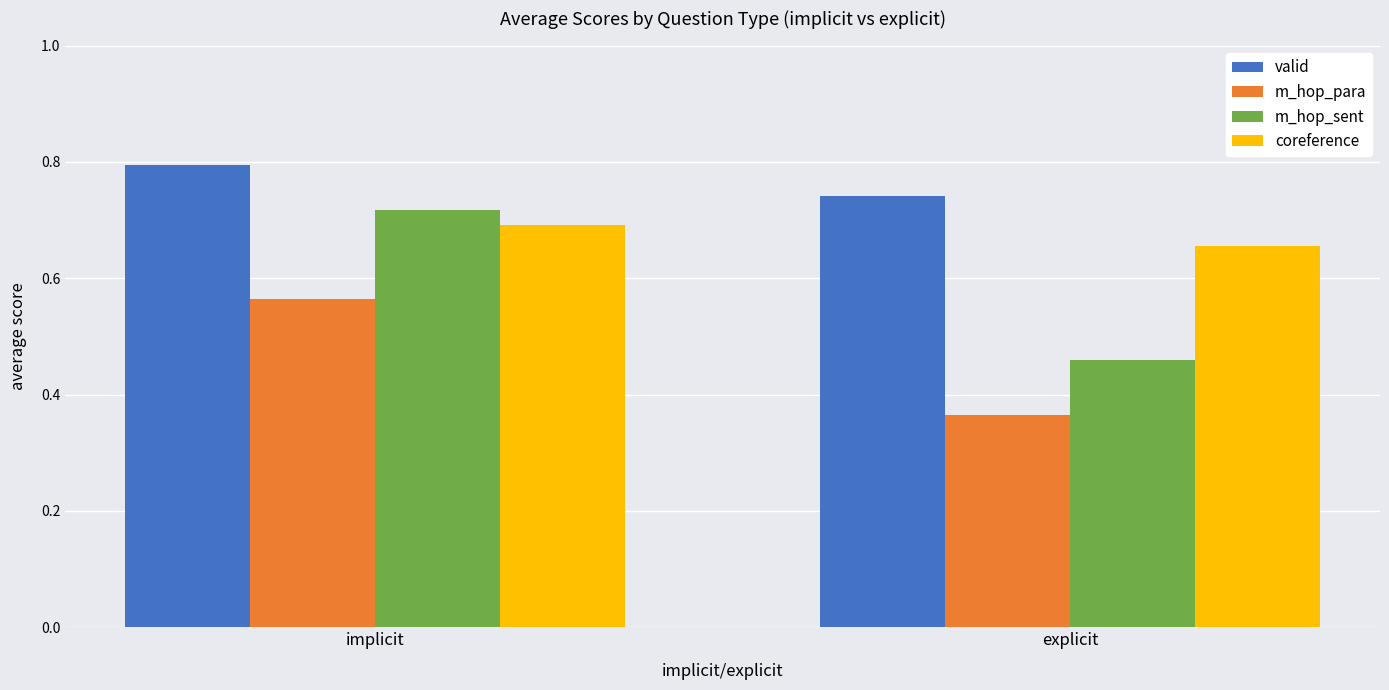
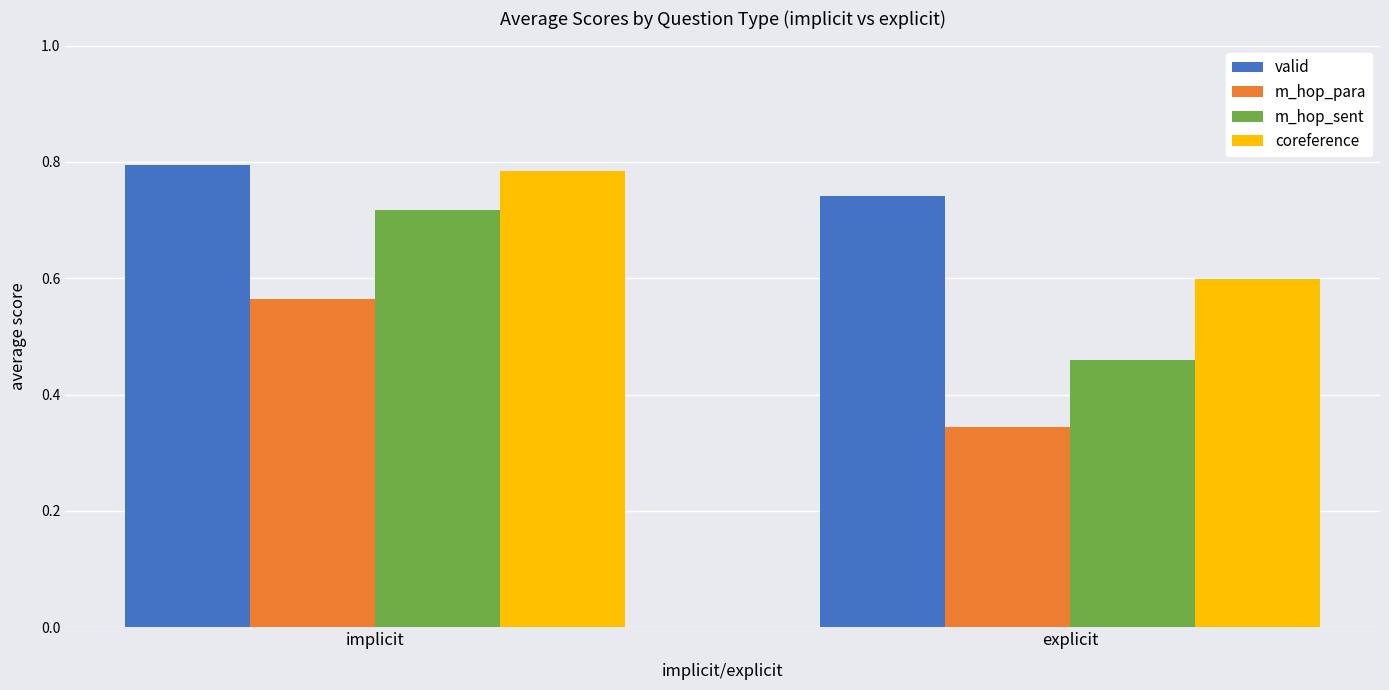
  {
    "valid": {
      "implicit": 0.79,
      "explicit": 0.74
    },
    "m_hop_para": {
      "implicit": 0.56,
-     "explicit": 0.36
+     "explicit": 0.34
    },
    "m_hop_sent": {
      "implicit": 0.72,
      "explicit": 0.46
    },
    "coreference": {
-     "implicit": 0.69,
-     "explicit": 0.66
+     "implicit": 0.78,
+     "explicit": 0.60
    }
  }
